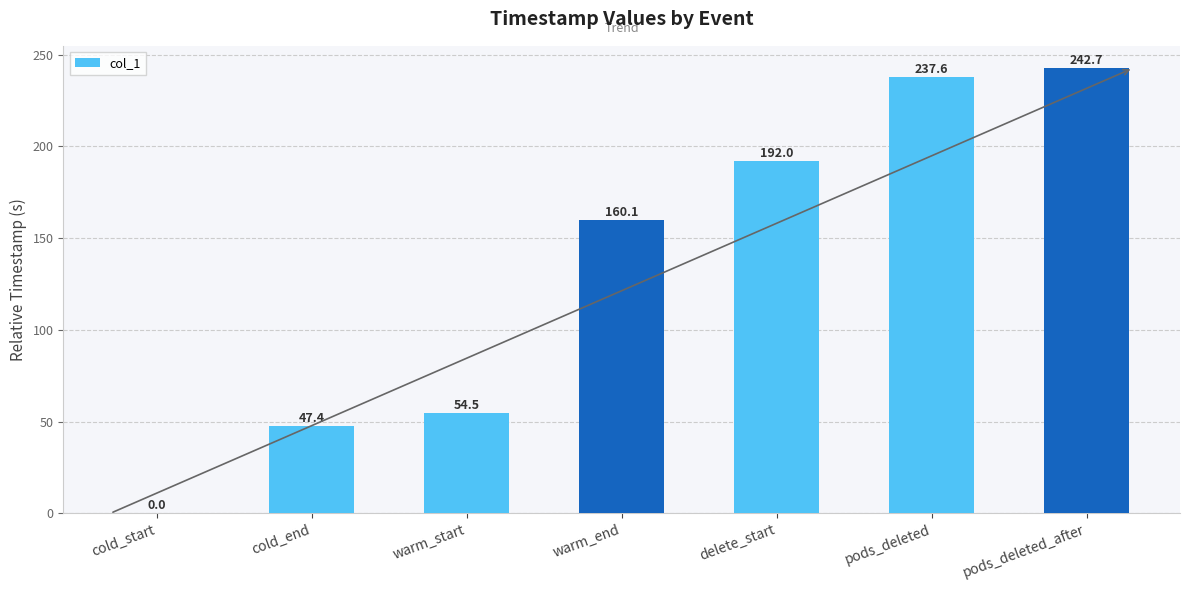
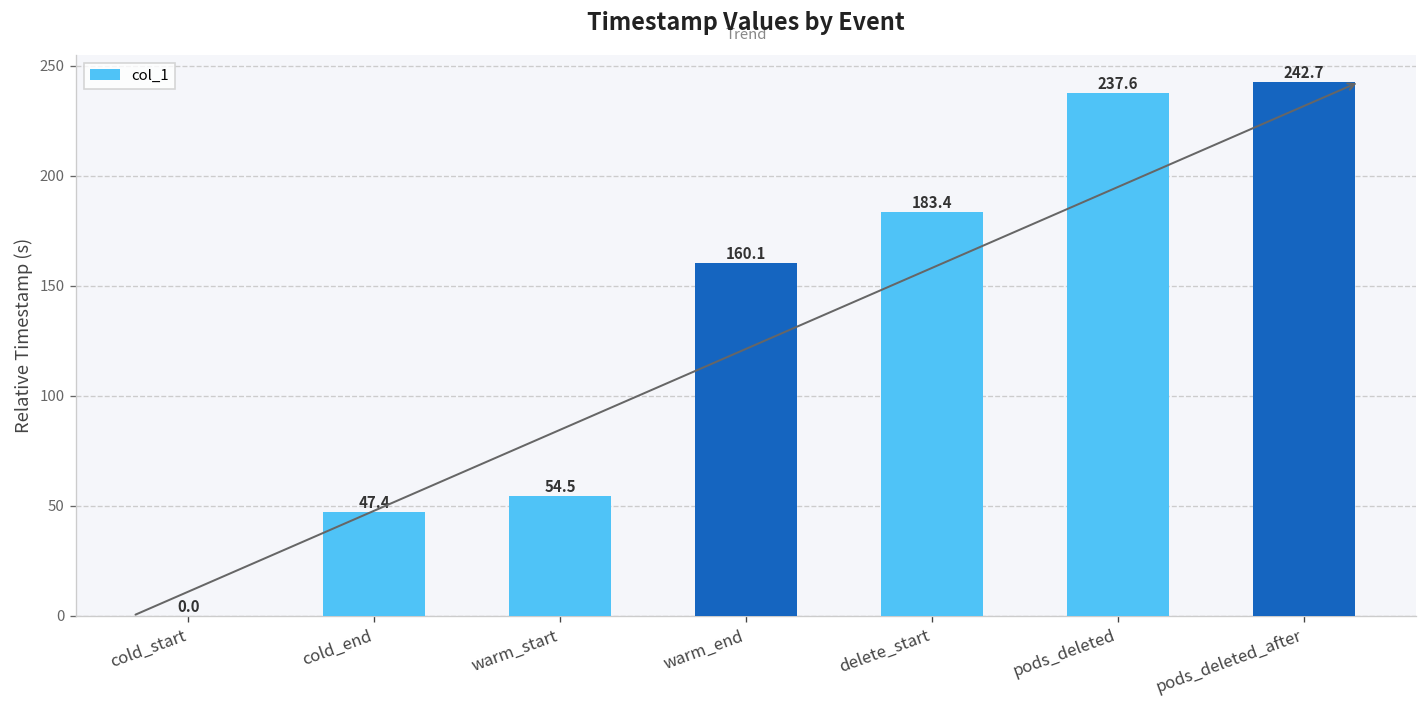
  {
    "cold_start": 0.0,
    "cold_end": 47.4,
    "warm_start": 54.5,
    "warm_end": 160.1,
-   "delete_start": 192.0,
+   "delete_start": 183.4,
    "pods_deleted": 237.6,
    "pods_deleted_after": 242.7
  }
